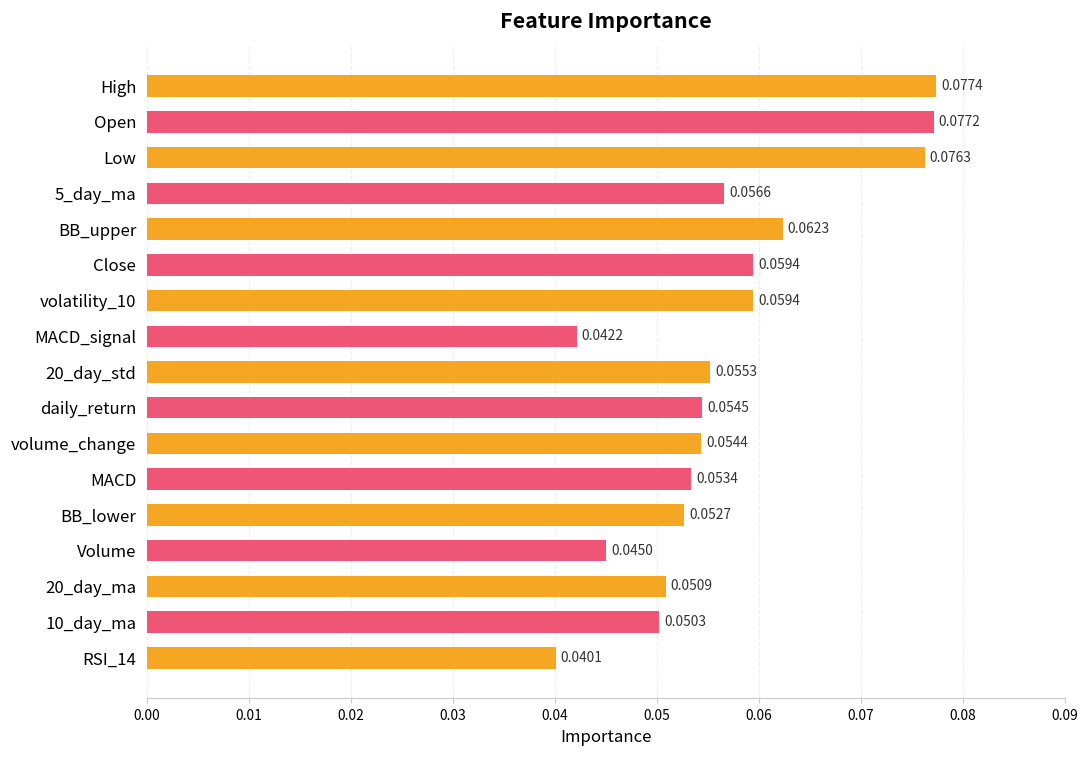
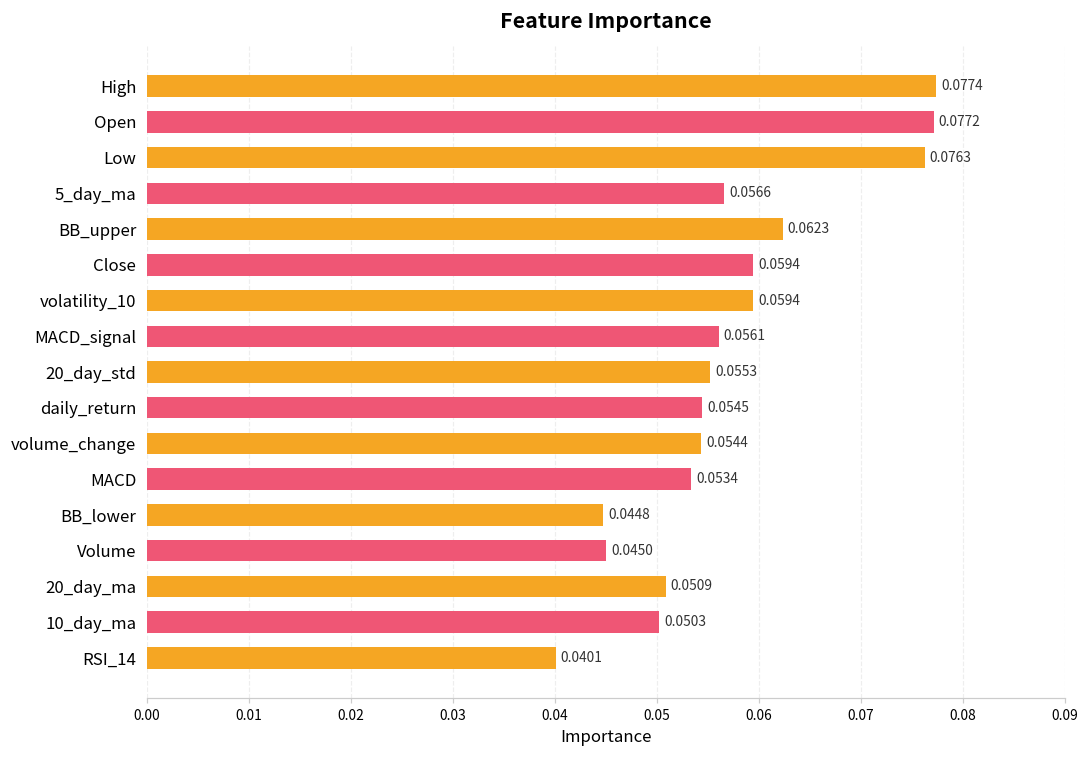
  {
    "High": 0.0774,
    "Open": 0.0772,
    "Low": 0.0763,
    "5_day_ma": 0.0566,
    "BB_upper": 0.0623,
    "Close": 0.0594,
    "volatility_10": 0.0594,
-   "MACD_signal": 0.0422,
+   "MACD_signal": 0.0561,
    "20_day_std": 0.0553,
    "daily_return": 0.0545,
    "volume_change": 0.0544,
    "MACD": 0.0534,
-   "BB_lower": 0.0527,
+   "BB_lower": 0.0448,
    "Volume": 0.0450,
    "20_day_ma": 0.0509,
    "10_day_ma": 0.0503,
    "RSI_14": 0.0401
  }
